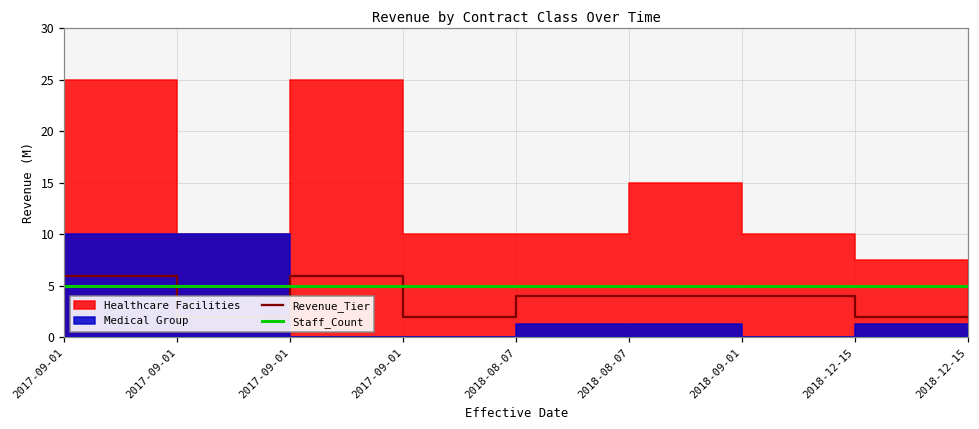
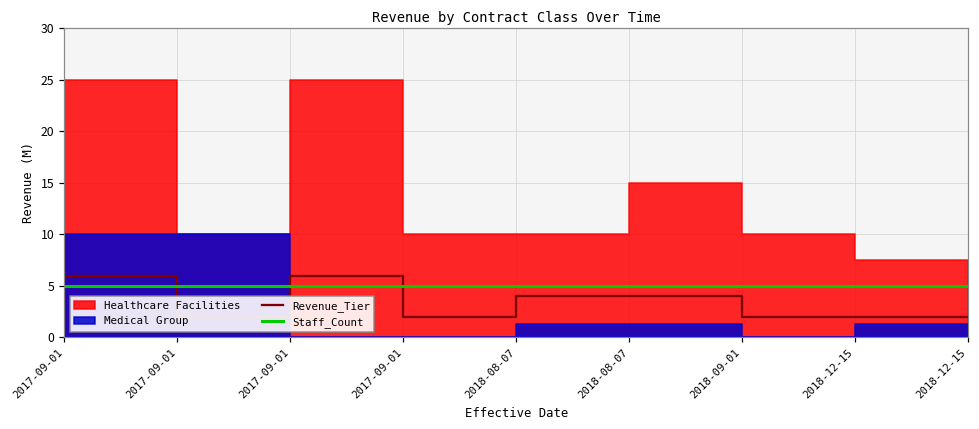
  {
    "Revenue_Tier": {
-     "2018-09-01": 4
+     "2018-09-01": 2
    },
    "Staff_Count": {
      "2018-09-01": 5
    }
  }
